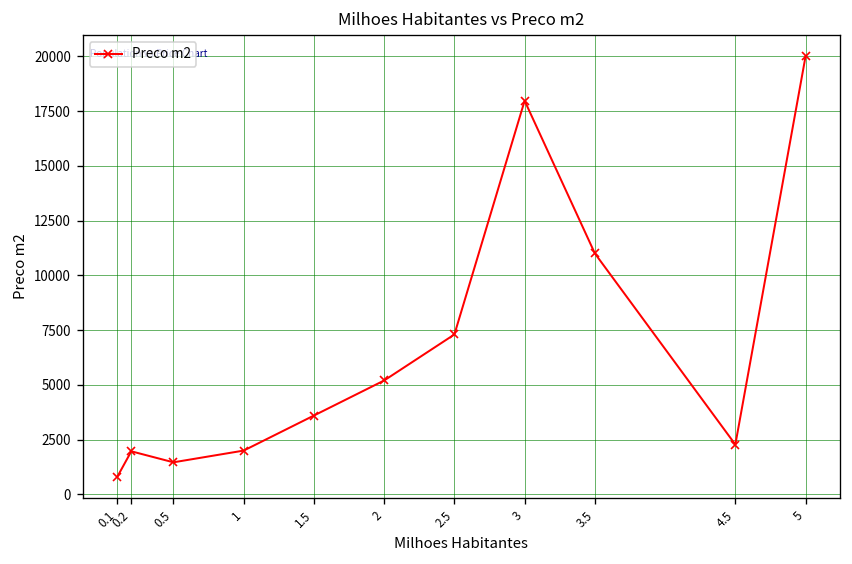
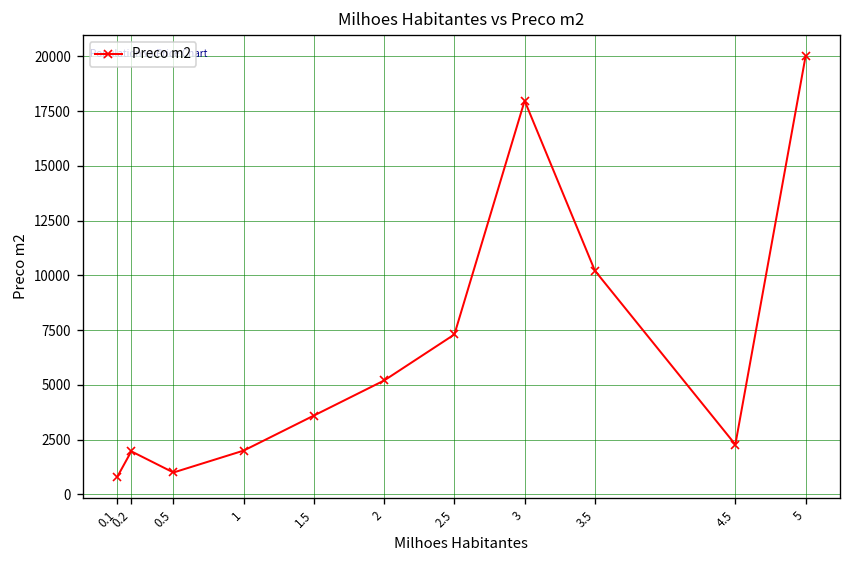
  {
    "0.1": 800,
    "0.2": 2000,
-   "0.5": 1500,
+   "0.5": 1000,
    "1": 2000,
    "1.5": 3600,
    "2": 5200,
    "2.5": 7300,
    "3": 18000,
-   "3.5": 11000,
+   "3.5": 10200,
    "4.5": 2300,
    "5": 20000
  }
